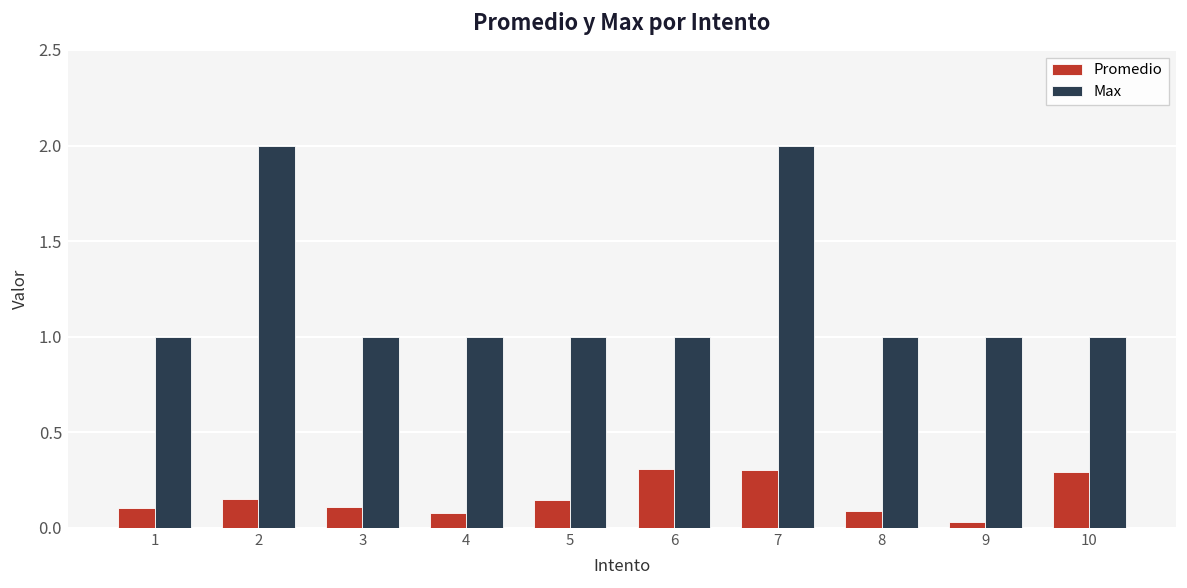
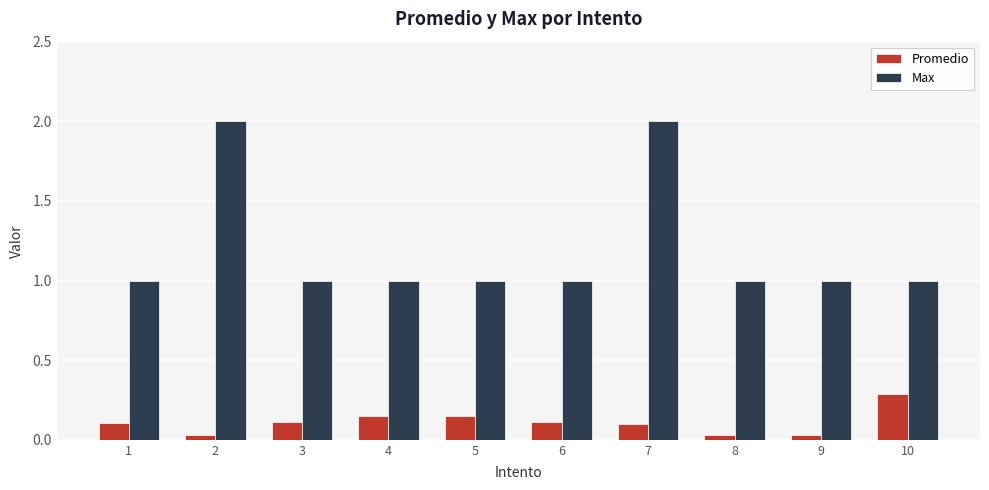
  {
    "Promedio": {
      "1": 0.11,
-     "2": 0.15,
+     "2": 0.03,
      "3": 0.11,
-     "4": 0.08,
+     "4": 0.15,
      "5": 0.15,
-     "6": 0.31,
-     "7": 0.3,
-     "8": 0.09,
+     "6": 0.11,
+     "7": 0.1,
+     "8": 0.03,
      "9": 0.03,
      "10": 0.29
    },
    "Max": {
      "1": 1.00,
      "2": 2.00,
      "3": 1.00,
      "4": 1.00,
      "5": 1.00,
      "6": 1.00,
      "7": 2.00,
      "8": 1.00,
      "9": 1.00,
      "10": 1.00
    }
  }
